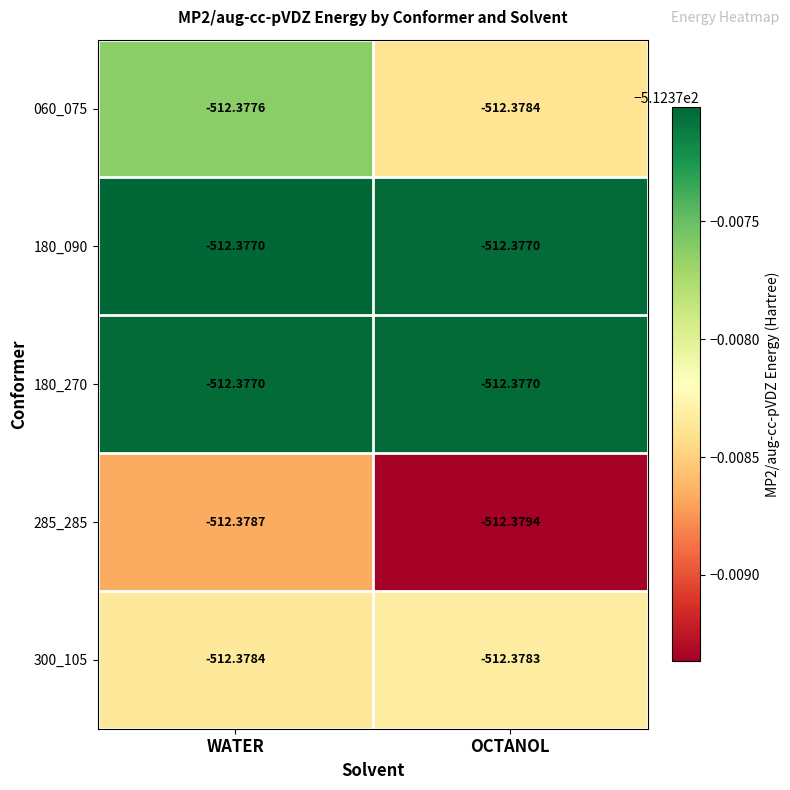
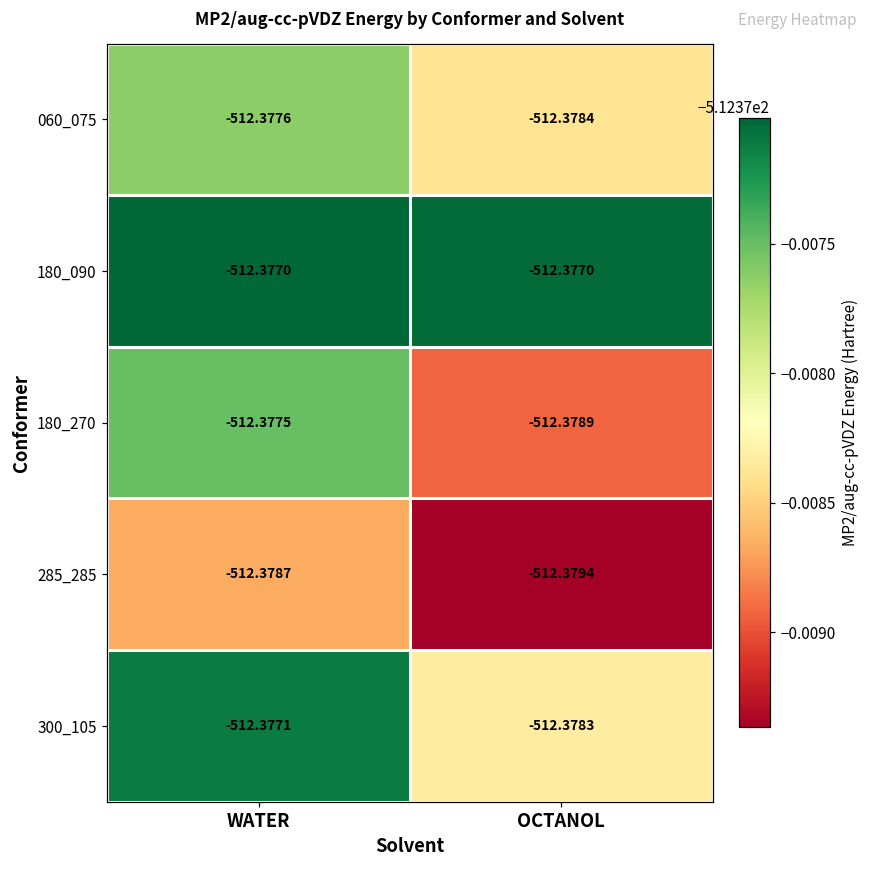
  {
    "060_075": {
      "WATER": -512.3776,
      "OCTANOL": -512.3784
    },
    "180_090": {
      "WATER": -512.3770,
      "OCTANOL": -512.3770
    },
    "180_270": {
-     "WATER": -512.3770,
-     "OCTANOL": -512.3770
+     "WATER": -512.3775,
+     "OCTANOL": -512.3789
    },
    "285_285": {
      "WATER": -512.3787,
      "OCTANOL": -512.3794
    },
    "300_105": {
-     "WATER": -512.3784,
+     "WATER": -512.3771,
      "OCTANOL": -512.3783
    }
  }
